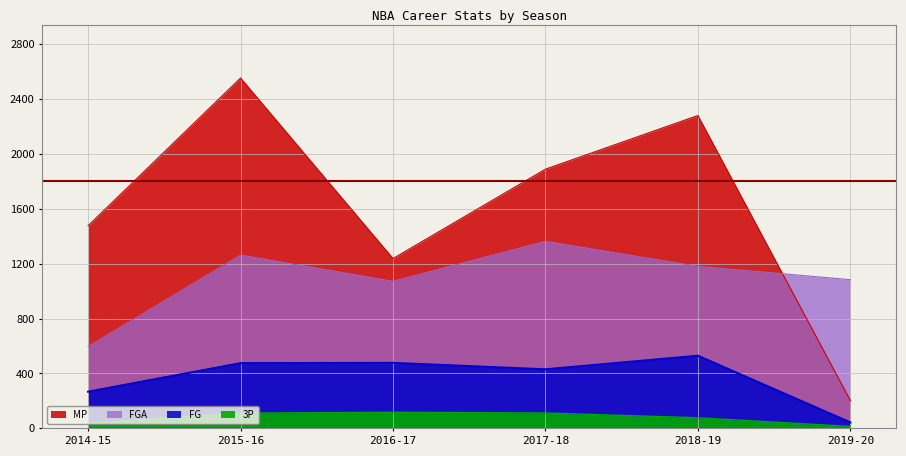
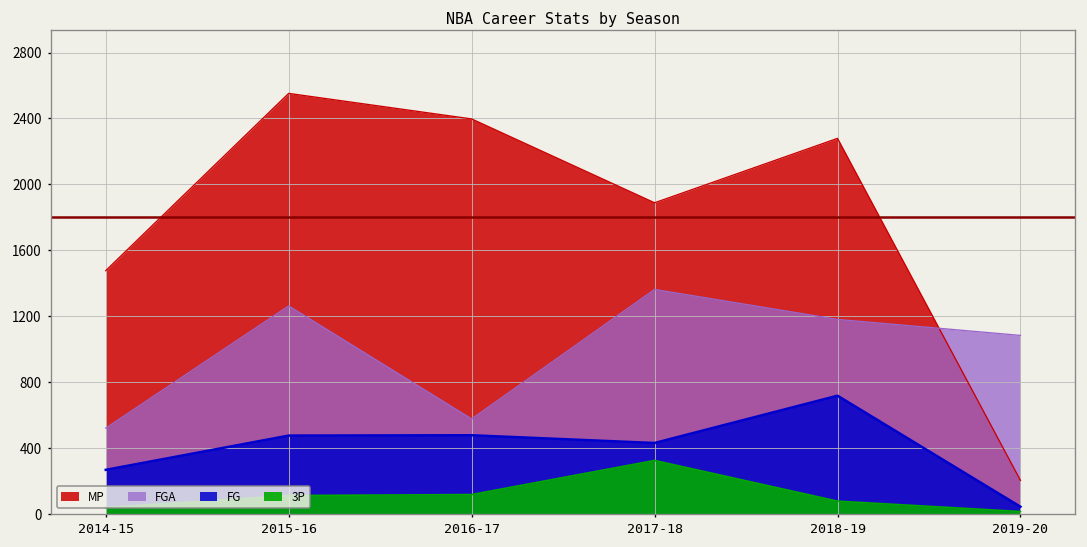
  {
    "MP": {
      "2014-15": 1480,
      "2015-16": 2550,
-     "2016-17": 1240,
+     "2016-17": 2400,
      "2017-18": 1890,
      "2018-19": 2280,
      "2019-20": 200
    },
    "FGA": {
-     "2014-15": 600,
+     "2014-15": 520,
      "2015-16": 1260,
-     "2016-17": 1070,
+     "2016-17": 580,
      "2017-18": 1360,
      "2018-19": 1180,
      "2019-20": 1080
    },
    "FG": {
      "2014-15": 270,
      "2015-16": 480,
      "2016-17": 480,
      "2017-18": 430,
-     "2018-19": 530,
+     "2018-19": 720,
      "2019-20": 40
    },
    "3P": {
      "2016-17": 120,
-     "2017-18": 110,
+     "2017-18": 320,
      "2018-19": 80,
      "2019-20": 10
    }
  }
